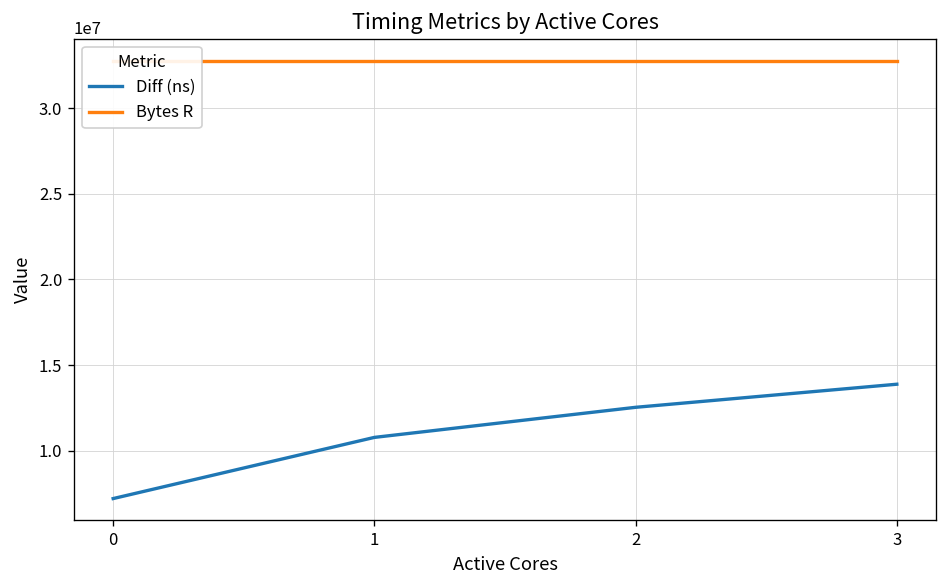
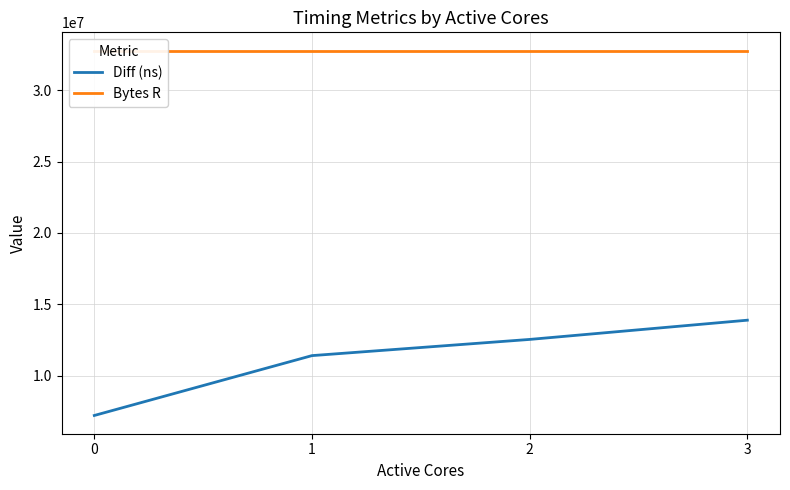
  {
    "Diff (ns)": {
      "0": 7200000,
-     "1": 10800000,
+     "1": 11400000,
      "2": 12500000,
      "3": 13900000
    },
    "Bytes R": {
      "1": 32800000,
      "2": 32800000,
      "3": 32800000
    }
  }
